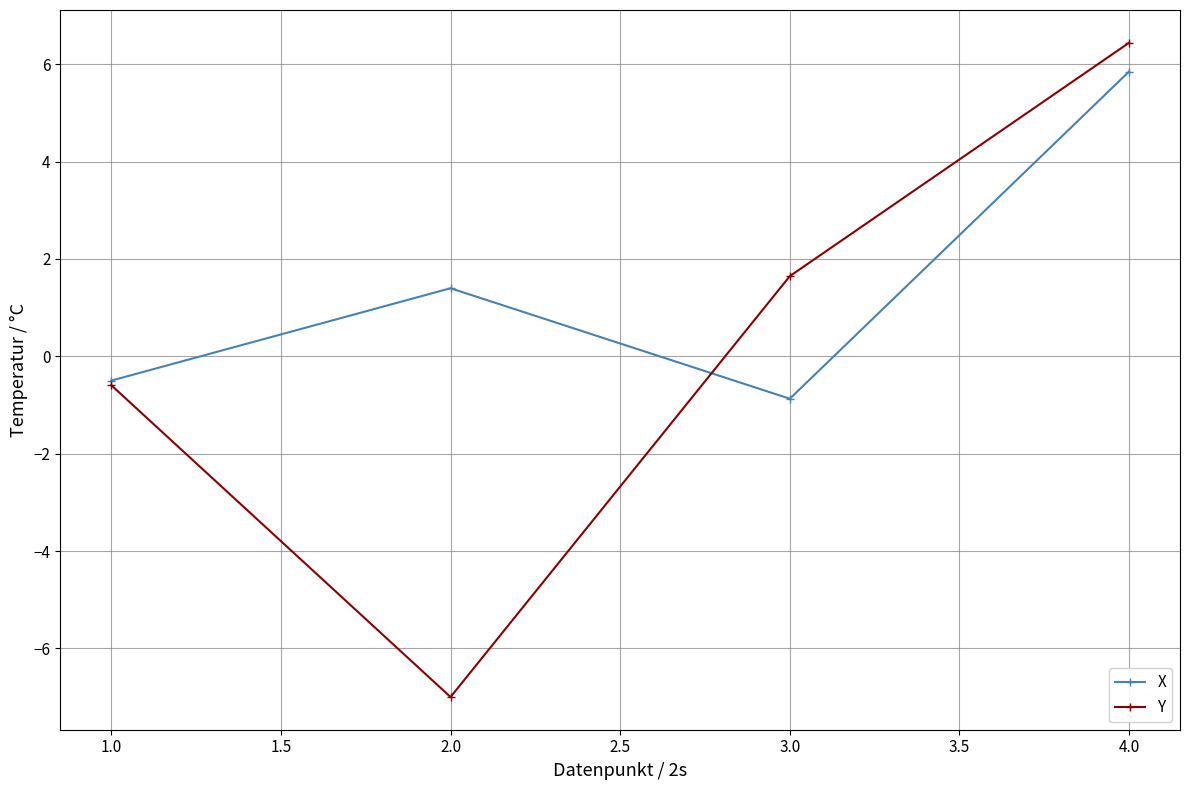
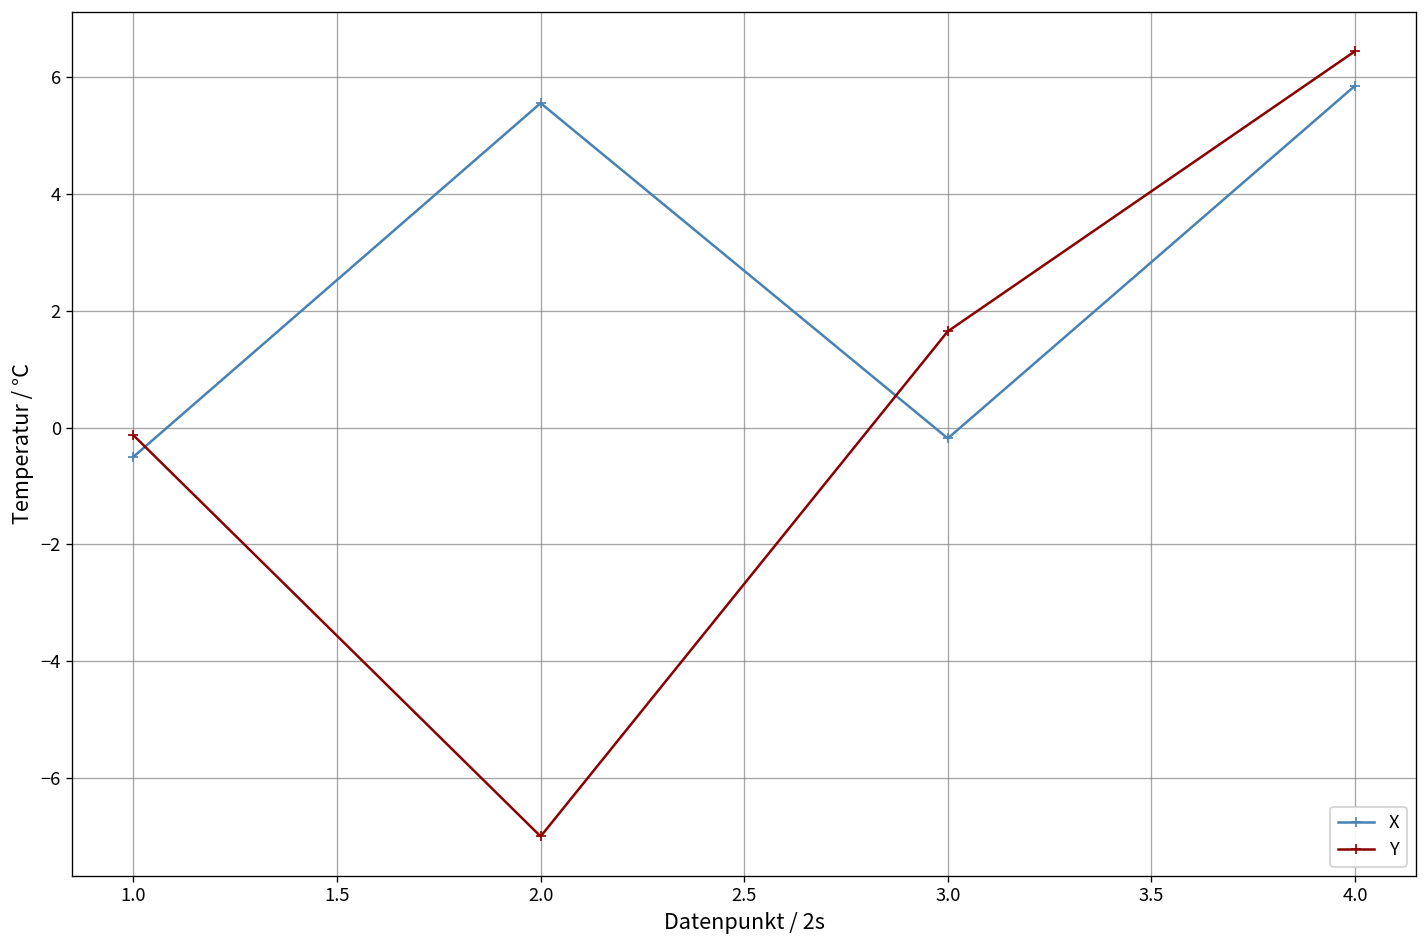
  {
    "X": {
      "1.0": -0.5,
-     "2.0": 1.4,
-     "3.0": -0.9,
+     "2.0": 5.6,
+     "3.0": -0.2,
      "4.0": 5.9
    },
    "Y": {
-     "1.0": -0.6,
+     "1.0": -0.1,
      "2.0": -7.0,
      "3.0": 1.6,
      "4.0": 6.4
    }
  }
